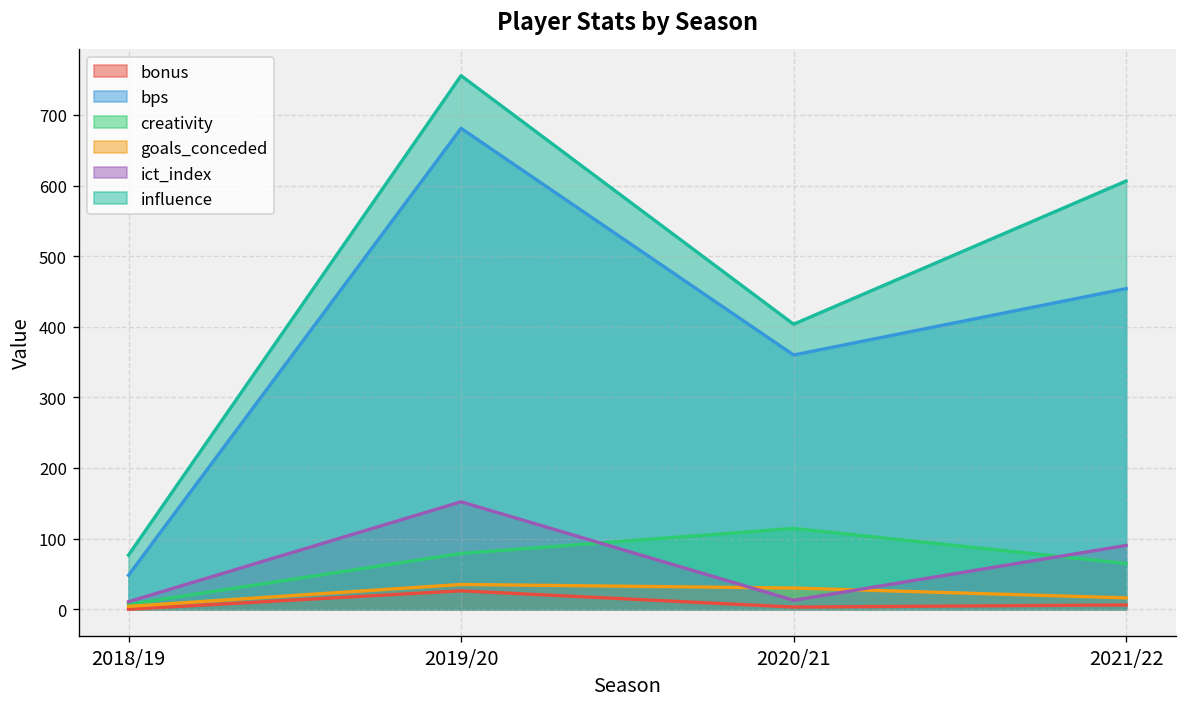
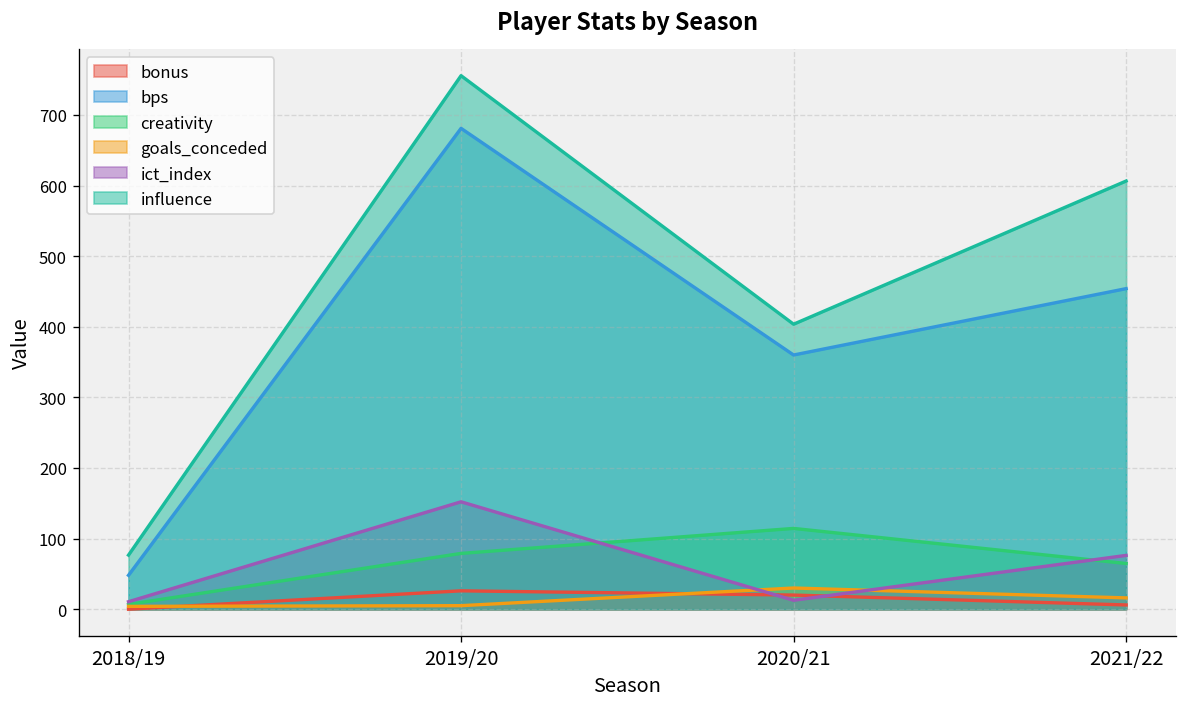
  {
    "bonus": {
      "2019/20": 30,
-     "2020/21": 0,
+     "2020/21": 20,
      "2021/22": 10
    },
    "goals_conceded": {
-     "2019/20": 40,
+     "2019/20": 10,
      "2020/21": 30,
      "2021/22": 20
    },
    "ict_index": {
      "2019/20": 150,
      "2020/21": 10,
-     "2021/22": 90
+     "2021/22": 80
    }
  }
